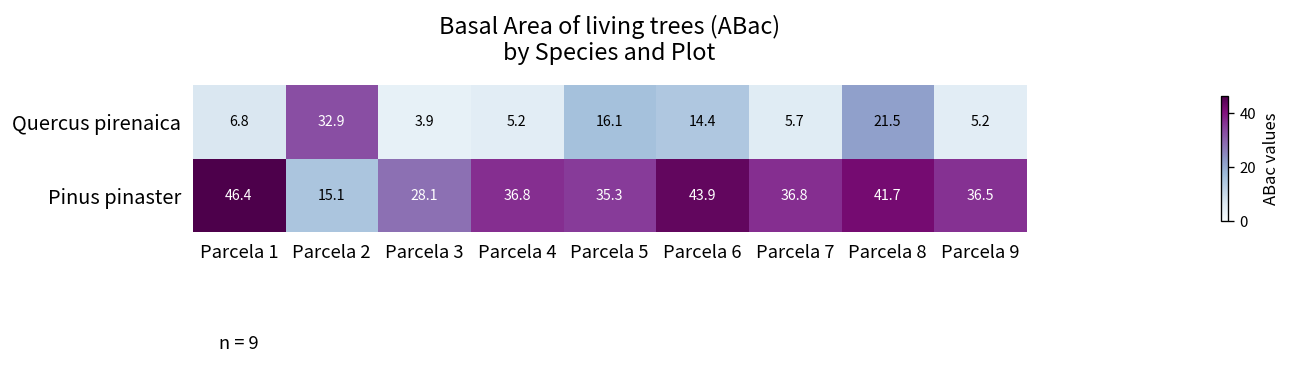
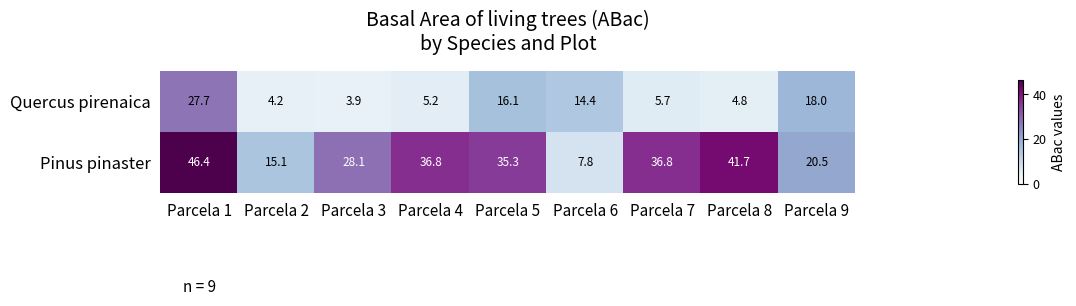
  {
    "Quercus pirenaica": {
-     "Parcela 1": 6.8,
-     "Parcela 2": 32.9,
+     "Parcela 1": 27.7,
+     "Parcela 2": 4.2,
      "Parcela 3": 3.9,
      "Parcela 4": 5.2,
      "Parcela 5": 16.1,
      "Parcela 6": 14.4,
      "Parcela 7": 5.7,
-     "Parcela 8": 21.5,
-     "Parcela 9": 5.2
+     "Parcela 8": 4.8,
+     "Parcela 9": 18.0
    },
    "Pinus pinaster": {
      "Parcela 1": 46.4,
      "Parcela 2": 15.1,
      "Parcela 3": 28.1,
      "Parcela 4": 36.8,
      "Parcela 5": 35.3,
-     "Parcela 6": 43.9,
+     "Parcela 6": 7.8,
      "Parcela 7": 36.8,
      "Parcela 8": 41.7,
-     "Parcela 9": 36.5
+     "Parcela 9": 20.5
    }
  }
